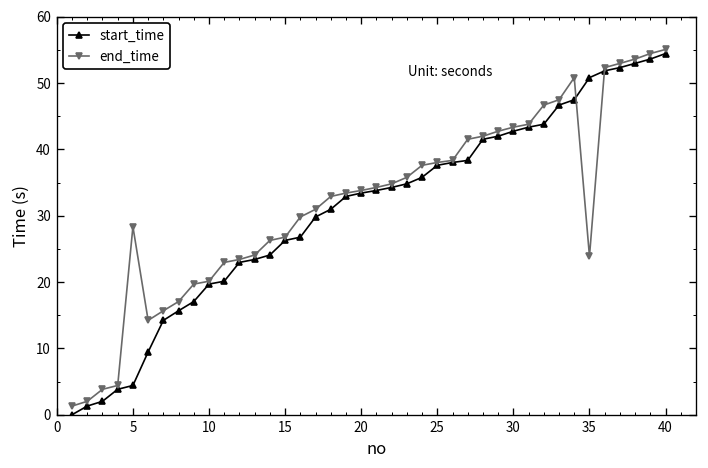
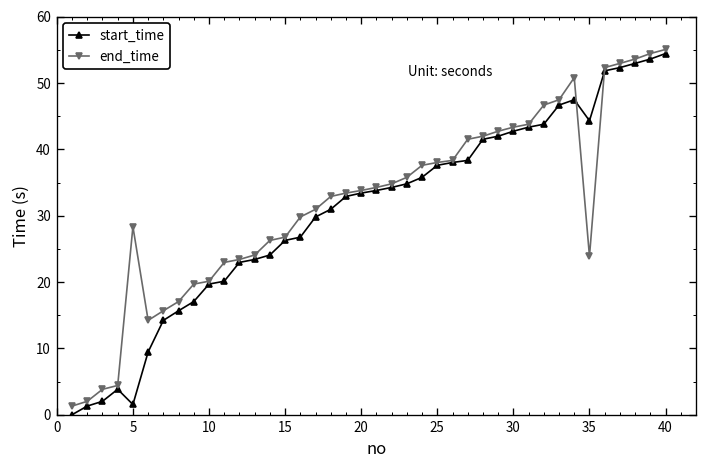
  {
    "start_time": {
-     "5": 4,
+     "5": 2,
      "15": 26,
      "30": 43,
-     "35": 51,
+     "35": 44,
      "40": 54
    },
    "end_time": {
      "5": 28,
      "15": 27,
      "30": 43,
      "35": 24,
      "40": 55
    }
  }
